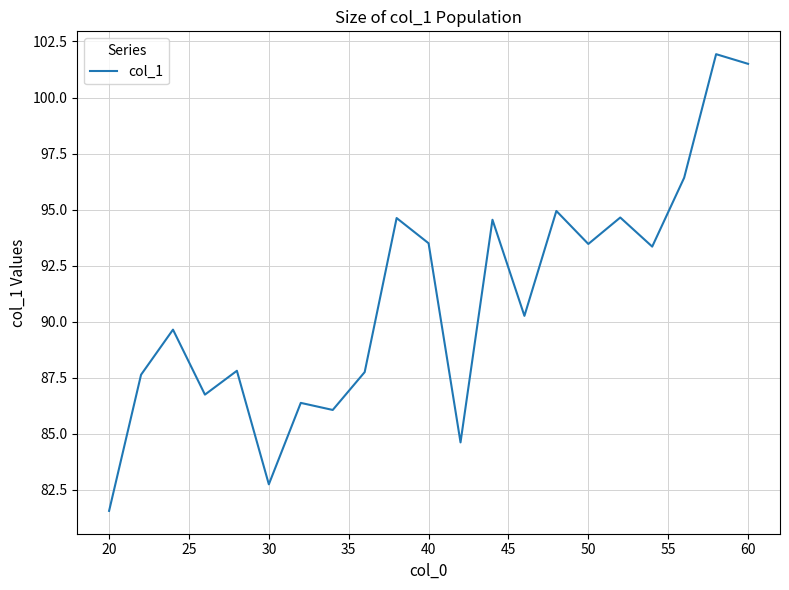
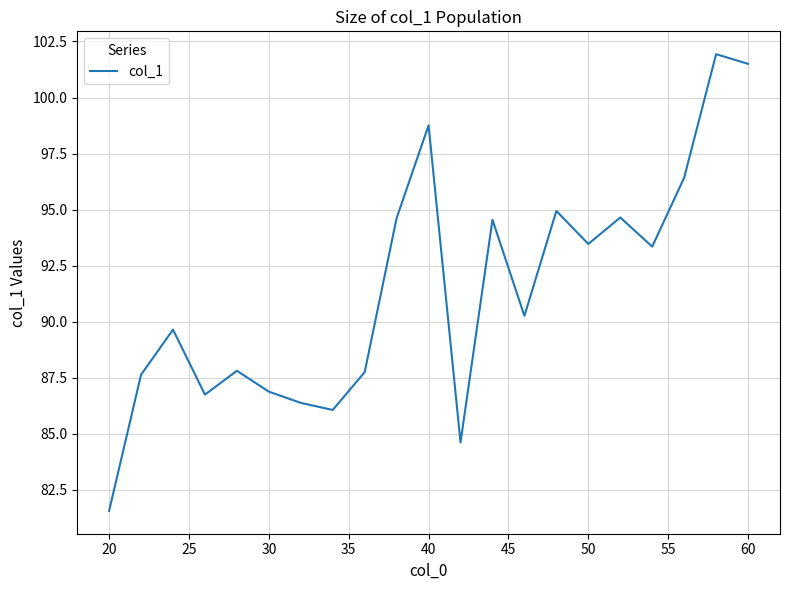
  {
    "20": 81.6,
-   "30": 82.7,
-   "40": 93.5,
+   "30": 86.9,
+   "40": 98.8,
    "50": 93.5,
    "60": 101.5
  }
